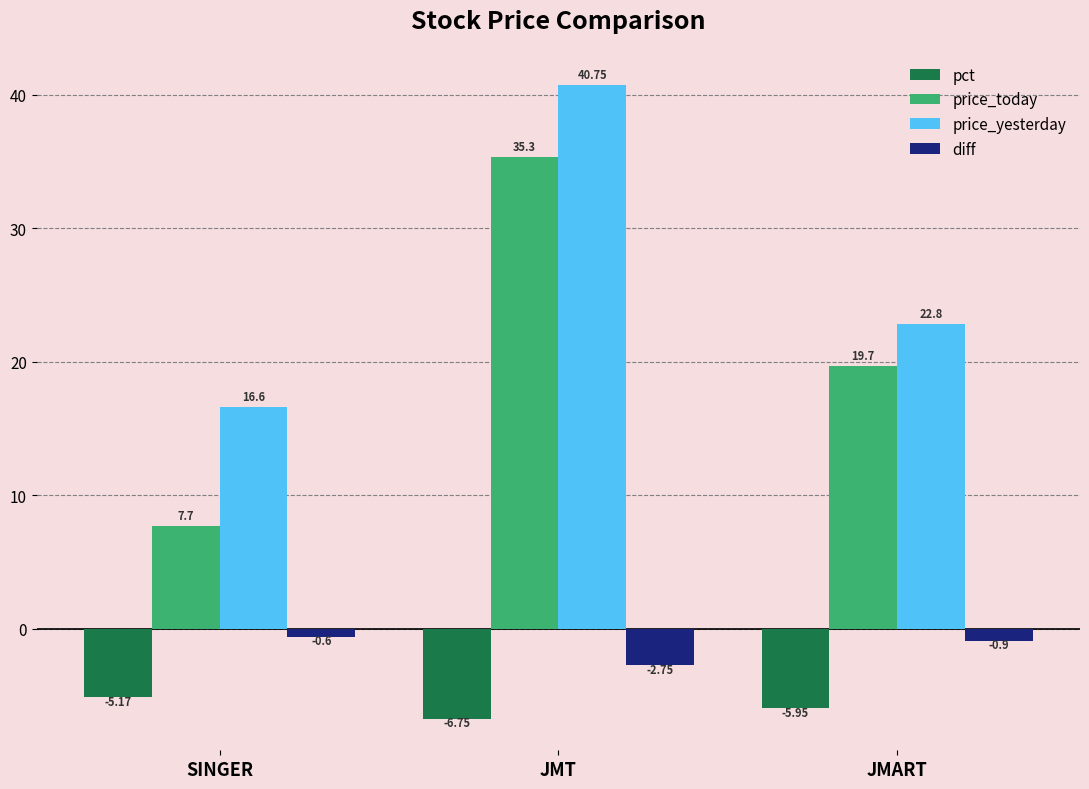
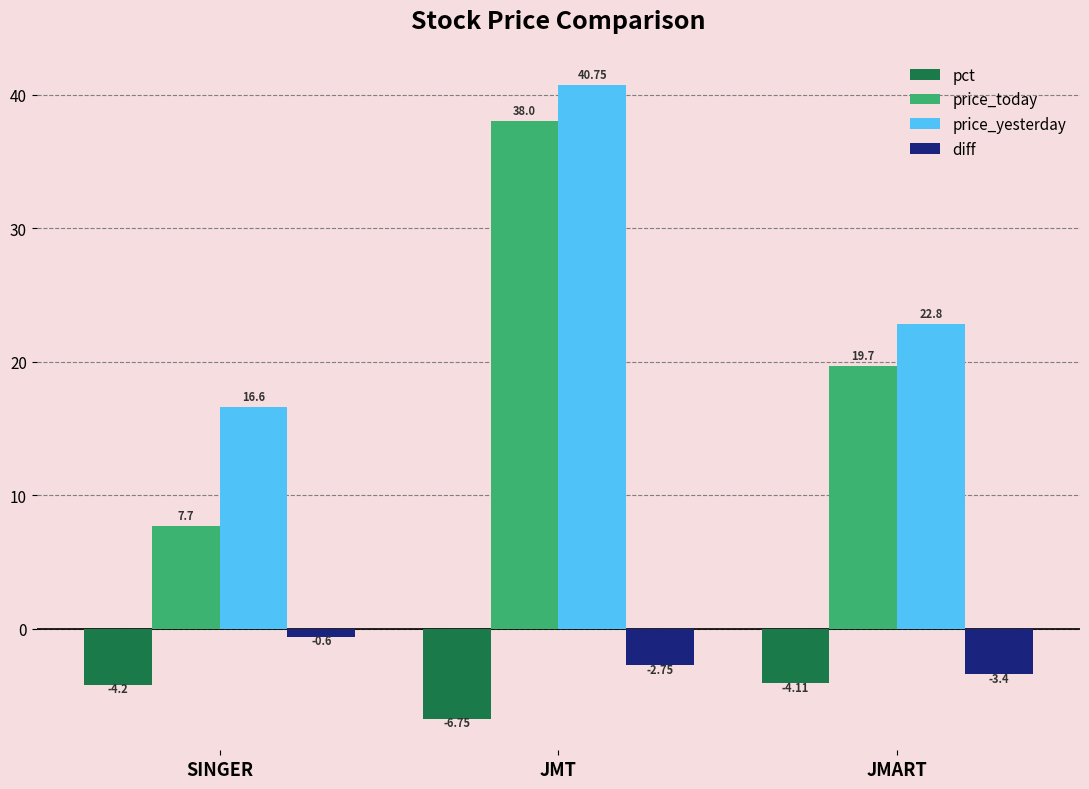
  {
    "pct": {
-     "SINGER": -5.17,
+     "SINGER": -4.2,
      "JMT": -6.75,
-     "JMART": -5.95
+     "JMART": -4.11
    },
    "price_today": {
      "SINGER": 7.7,
-     "JMT": 35.3,
+     "JMT": 38.0,
      "JMART": 19.7
    },
    "price_yesterday": {
      "SINGER": 16.6,
      "JMT": 40.75,
      "JMART": 22.8
    },
    "diff": {
      "SINGER": -0.6,
      "JMT": -2.75,
-     "JMART": -0.9
+     "JMART": -3.4
    }
  }
